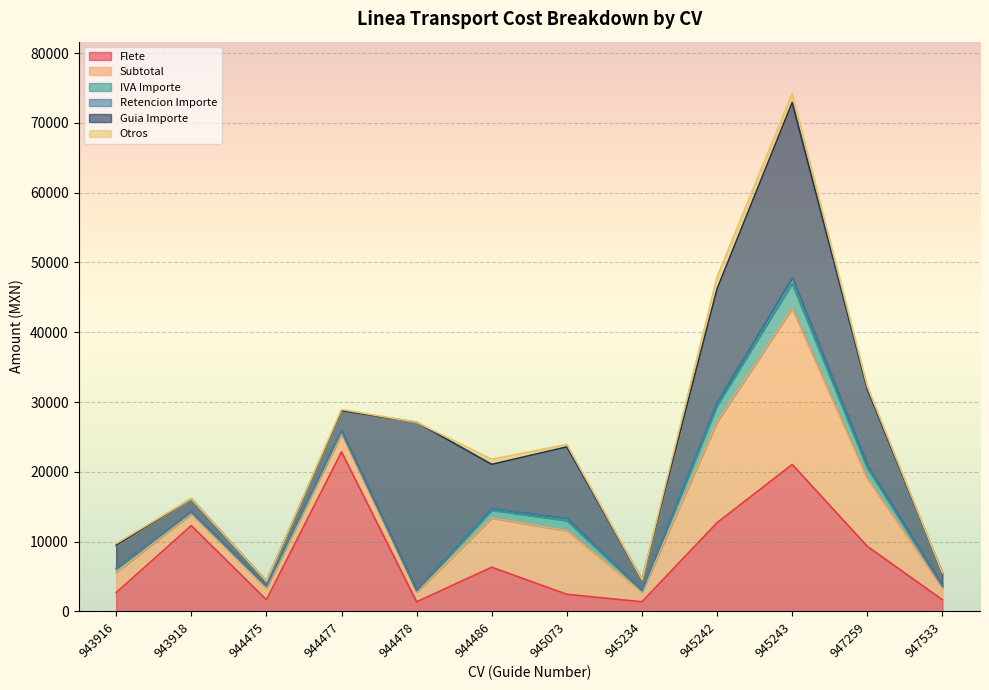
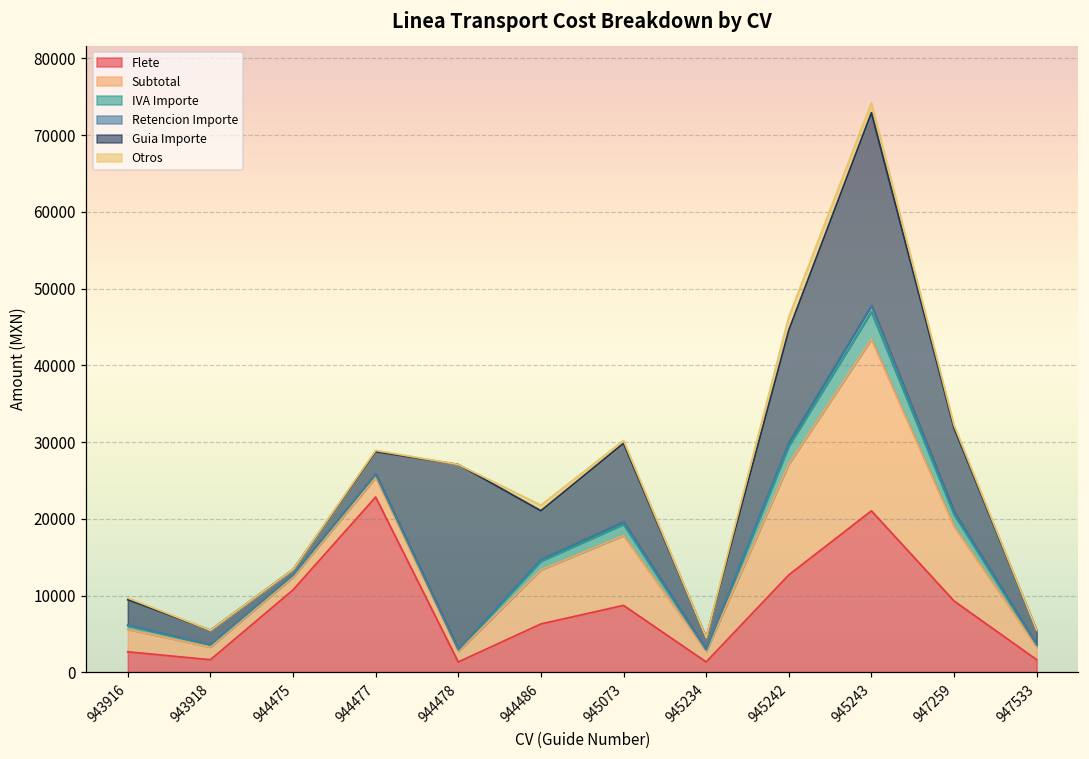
  {
    "Flete": {
      "943916": 3000,
-     "943918": 12000,
-     "944475": 2000,
+     "943918": 2000,
+     "944475": 11000,
      "944477": 23000,
      "944478": 1000,
      "944486": 6000,
-     "945073": 2000,
+     "945073": 9000,
      "945234": 1000,
      "945242": 13000,
      "945243": 21000,
      "947259": 9000,
      "947533": 2000
    },
    "Guia Importe": {
      "944486": 6000,
-     "945242": 16000,
+     "945242": 15000,
      "945243": 25000,
      "947259": 11000
    }
  }
